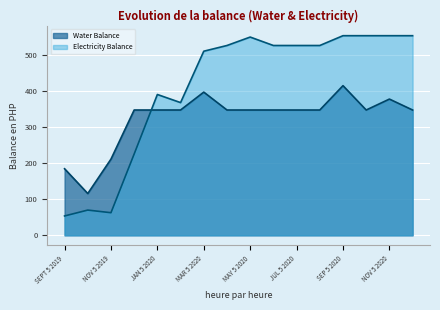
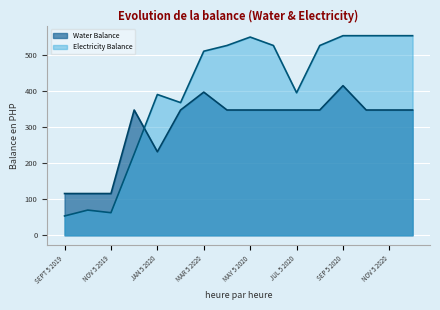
  {
    "Water Balance": {
-     "SEPT 5 2019": 180,
-     "NOV 5 2019": 210,
-     "JAN 5 2020": 350,
+     "SEPT 5 2019": 120,
+     "NOV 5 2019": 120,
+     "JAN 5 2020": 230,
      "MAR 5 2020": 400,
      "MAY 5 2020": 350,
      "JUL 5 2020": 350,
      "SEP 5 2020": 410,
-     "NOV 5 2020": 380
+     "NOV 5 2020": 350
    },
    "Electricity Balance": {
      "SEPT 5 2019": 50,
      "NOV 5 2019": 60,
      "JAN 5 2020": 390,
      "MAR 5 2020": 510,
      "MAY 5 2020": 550,
-     "JUL 5 2020": 530,
+     "JUL 5 2020": 400,
      "SEP 5 2020": 550,
      "NOV 5 2020": 550
    }
  }
